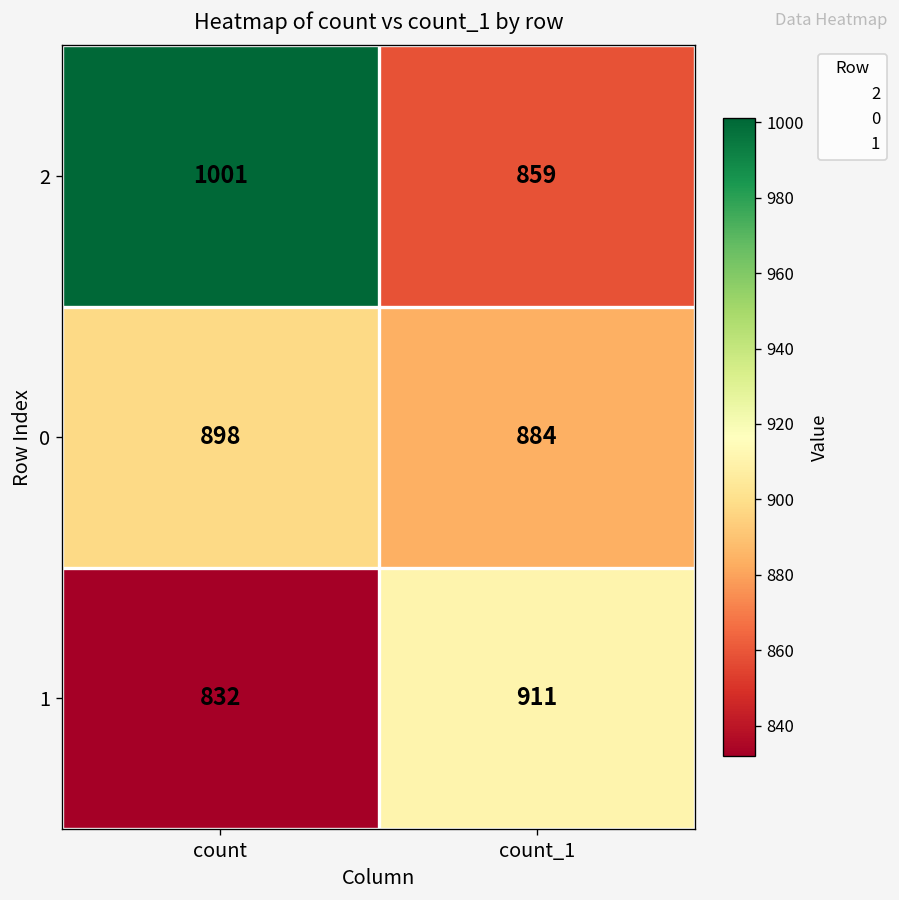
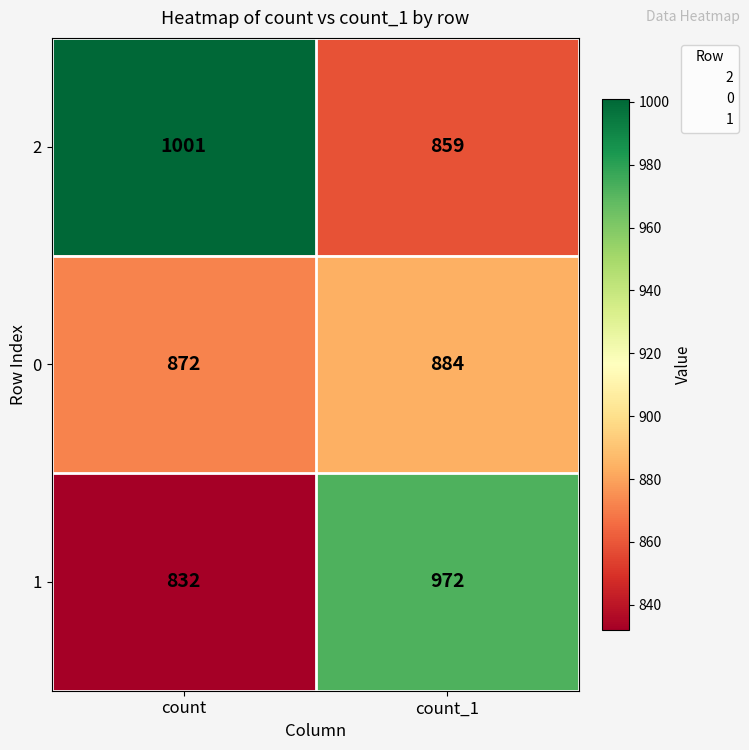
  {
    "2": {
      "count": 1001,
      "count_1": 859
    },
    "0": {
-     "count": 898,
+     "count": 872,
      "count_1": 884
    },
    "1": {
      "count": 832,
-     "count_1": 911
+     "count_1": 972
    }
  }
